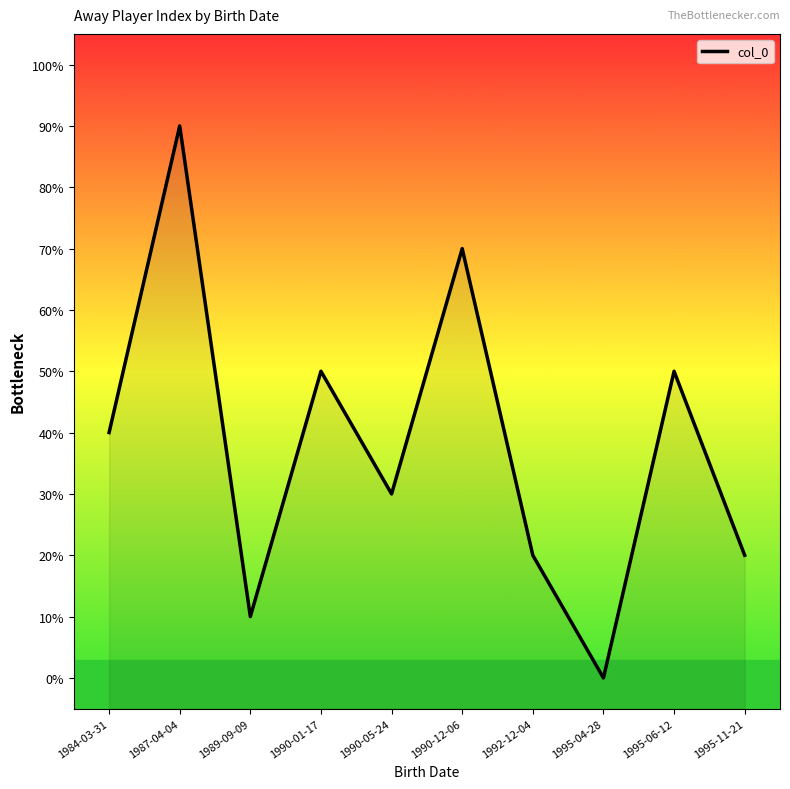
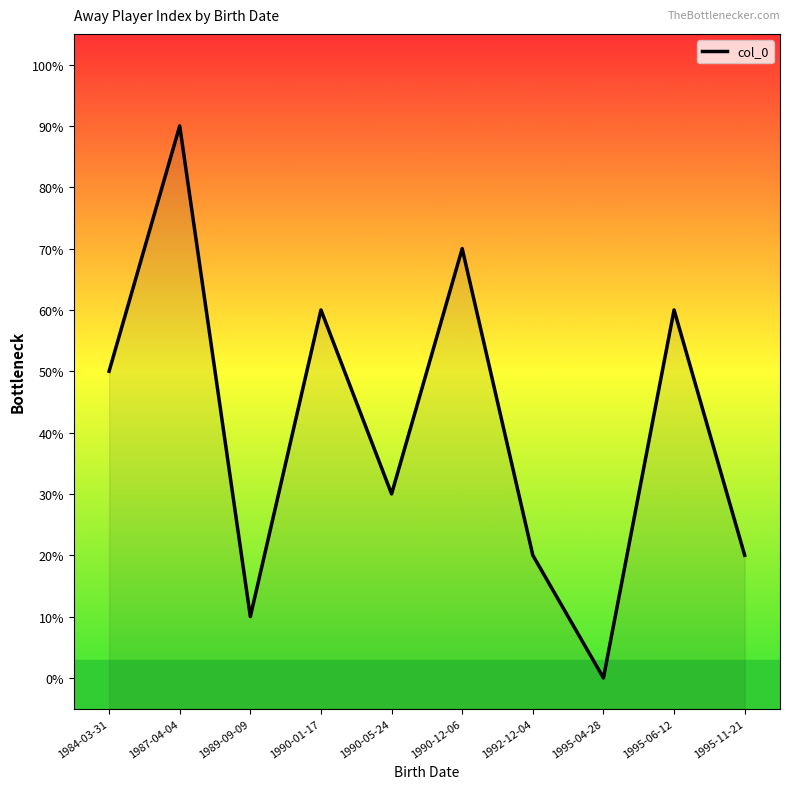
  {
-   "1984-03-31": "40%",
+   "1984-03-31": "50%",
    "1987-04-04": "90%",
    "1989-09-09": "10%",
-   "1990-01-17": "50%",
+   "1990-01-17": "60%",
    "1990-05-24": "30%",
    "1990-12-06": "70%",
    "1992-12-04": "20%",
-   "1995-06-12": "50%",
+   "1995-06-12": "60%",
    "1995-11-21": "20%"
  }
